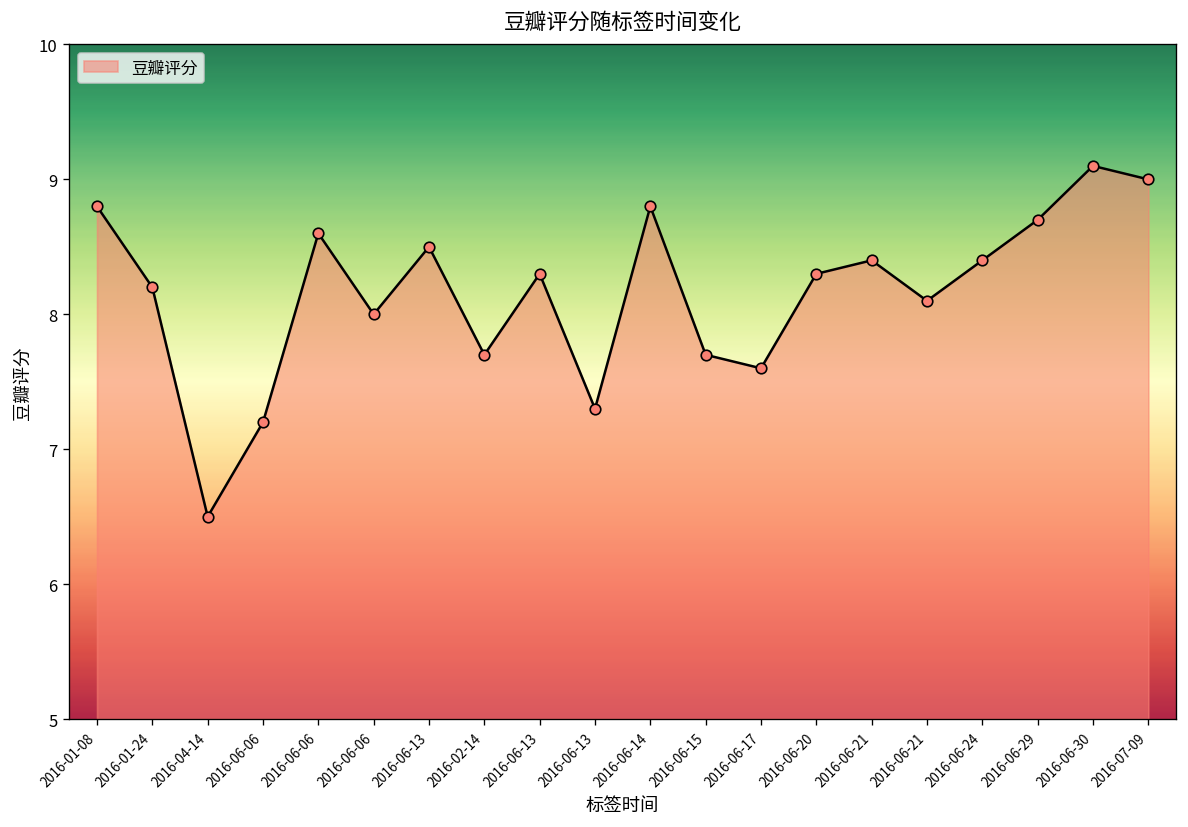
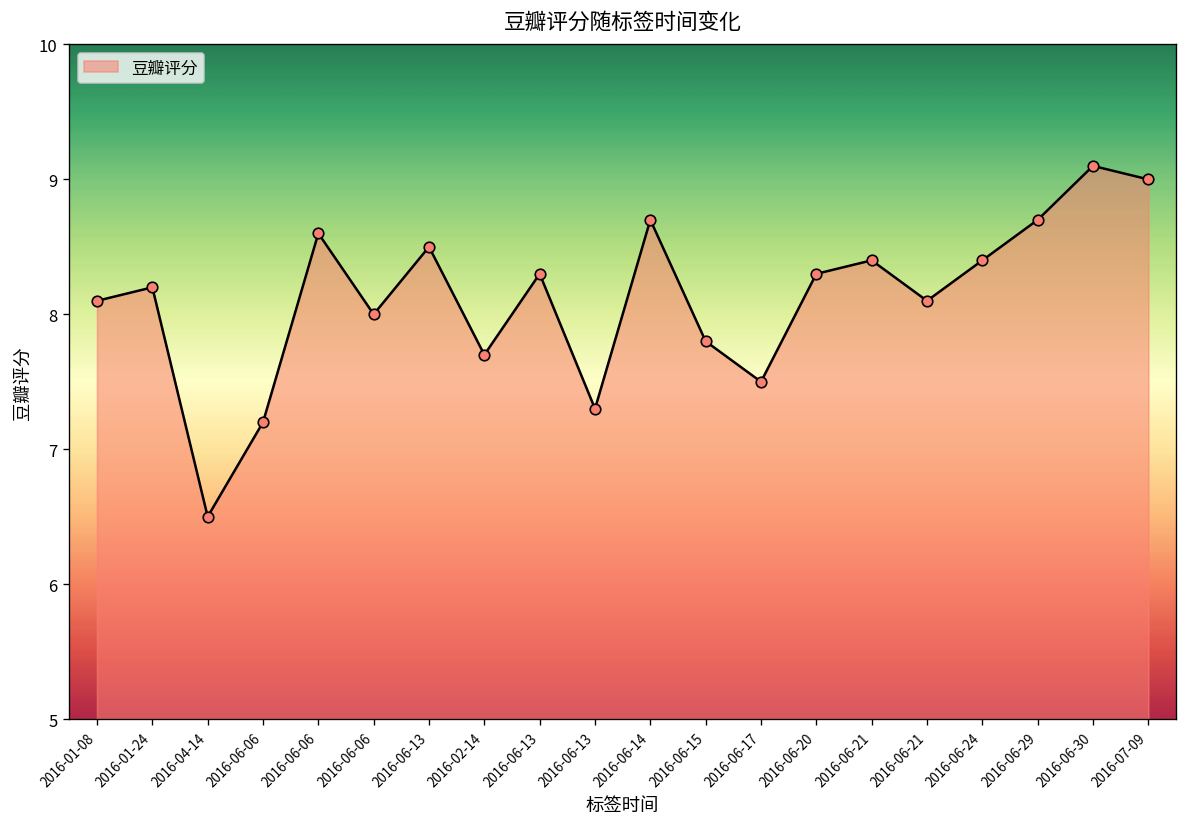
  {
-   "2016-01-08": 8.8,
+   "2016-01-08": 8.1,
    "2016-01-24": 8.2,
    "2016-04-14": 6.5,
    "2016-02-14": 7.7,
-   "2016-06-14": 8.8,
-   "2016-06-15": 7.7,
-   "2016-06-17": 7.6,
+   "2016-06-14": 8.7,
+   "2016-06-15": 7.8,
+   "2016-06-17": 7.5,
    "2016-06-20": 8.3,
    "2016-06-24": 8.4,
    "2016-06-29": 8.7,
    "2016-06-30": 9.1,
    "2016-07-09": 9.0
  }
